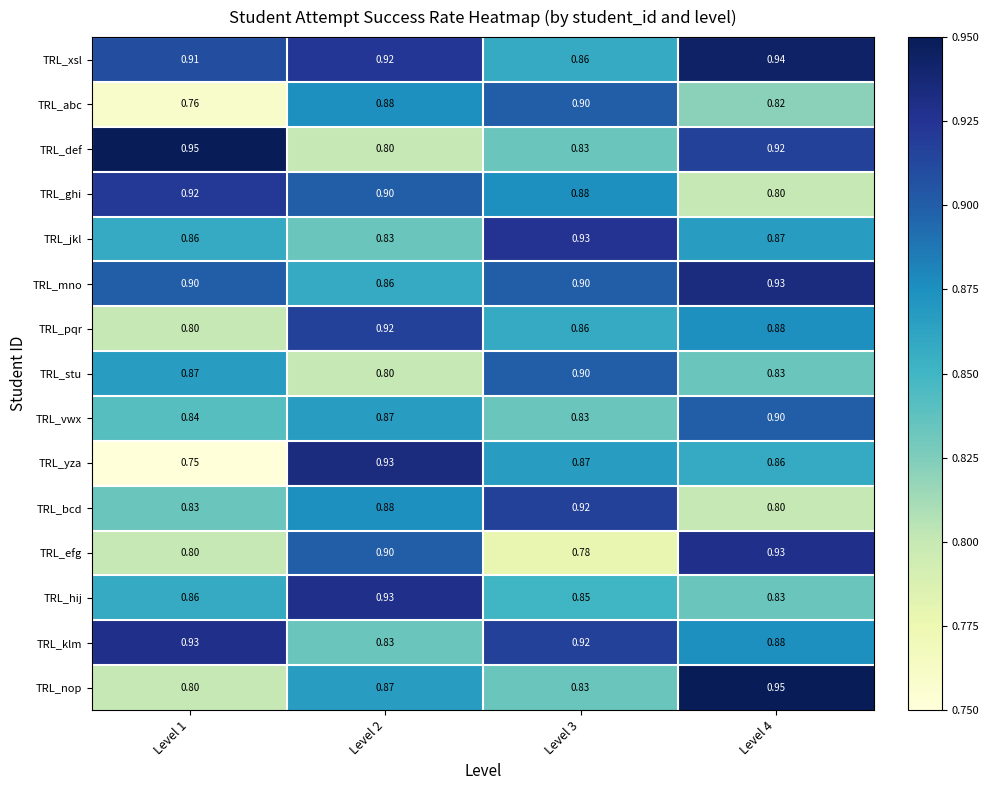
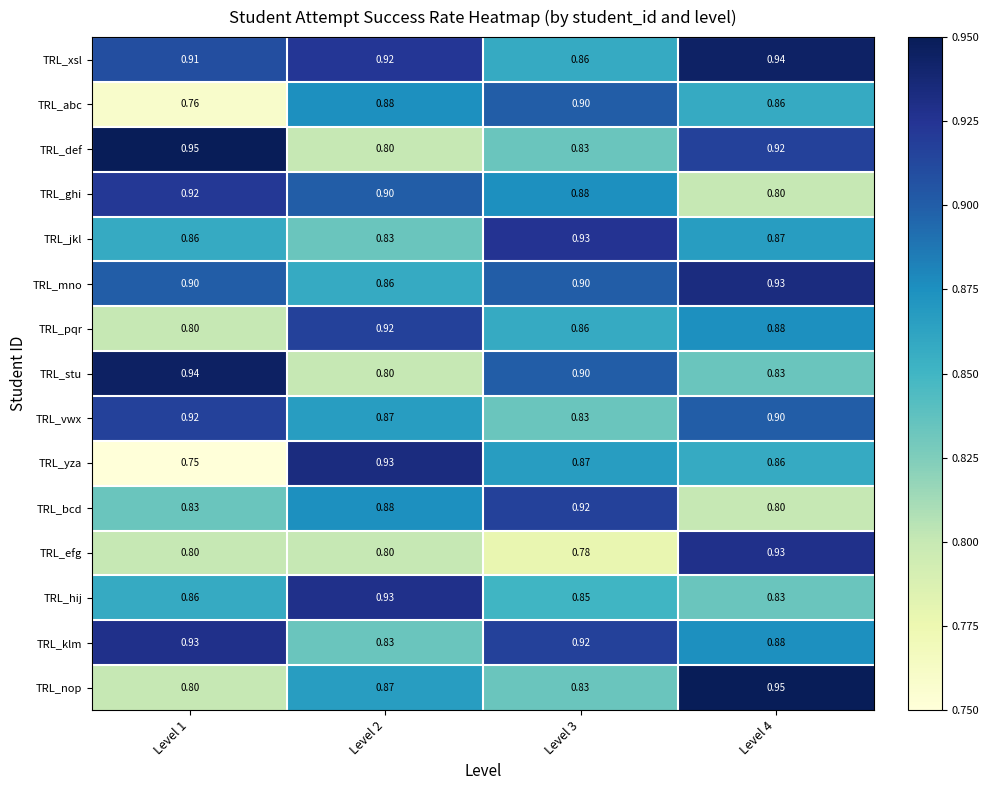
  {
    "TRL_xsl": {
      "Level 1": 0.91,
      "Level 2": 0.92,
      "Level 3": 0.86,
      "Level 4": 0.94
    },
    "TRL_abc": {
      "Level 1": 0.76,
      "Level 2": 0.88,
      "Level 3": 0.90,
-     "Level 4": 0.82
+     "Level 4": 0.86
    },
    "TRL_def": {
      "Level 1": 0.95,
      "Level 2": 0.80,
      "Level 3": 0.83,
      "Level 4": 0.92
    },
    "TRL_ghi": {
      "Level 1": 0.92,
      "Level 2": 0.90,
      "Level 3": 0.88,
      "Level 4": 0.80
    },
    "TRL_jkl": {
      "Level 1": 0.86,
      "Level 2": 0.83,
      "Level 3": 0.93,
      "Level 4": 0.87
    },
    "TRL_mno": {
      "Level 1": 0.90,
      "Level 2": 0.86,
      "Level 3": 0.90,
      "Level 4": 0.93
    },
    "TRL_pqr": {
      "Level 1": 0.80,
      "Level 2": 0.92,
      "Level 3": 0.86,
      "Level 4": 0.88
    },
    "TRL_stu": {
-     "Level 1": 0.87,
+     "Level 1": 0.94,
      "Level 2": 0.80,
      "Level 3": 0.90,
      "Level 4": 0.83
    },
    "TRL_vwx": {
-     "Level 1": 0.84,
+     "Level 1": 0.92,
      "Level 2": 0.87,
      "Level 3": 0.83,
      "Level 4": 0.90
    },
    "TRL_yza": {
      "Level 1": 0.75,
      "Level 2": 0.93,
      "Level 3": 0.87,
      "Level 4": 0.86
    },
    "TRL_bcd": {
      "Level 1": 0.83,
      "Level 2": 0.88,
      "Level 3": 0.92,
      "Level 4": 0.80
    },
    "TRL_efg": {
      "Level 1": 0.80,
-     "Level 2": 0.90,
+     "Level 2": 0.80,
      "Level 3": 0.78,
      "Level 4": 0.93
    },
    "TRL_hij": {
      "Level 1": 0.86,
      "Level 2": 0.93,
      "Level 3": 0.85,
      "Level 4": 0.83
    },
    "TRL_klm": {
      "Level 1": 0.93,
      "Level 2": 0.83,
      "Level 3": 0.92,
      "Level 4": 0.88
    },
    "TRL_nop": {
      "Level 1": 0.80,
      "Level 2": 0.87,
      "Level 3": 0.83,
      "Level 4": 0.95
    }
  }
